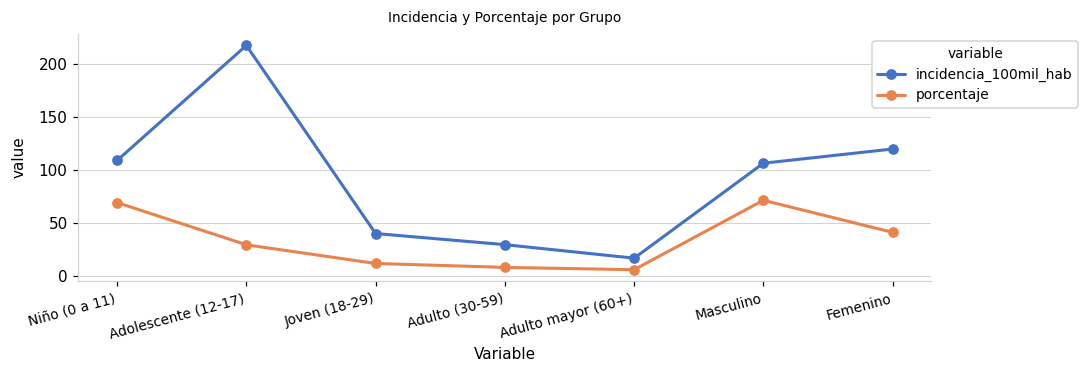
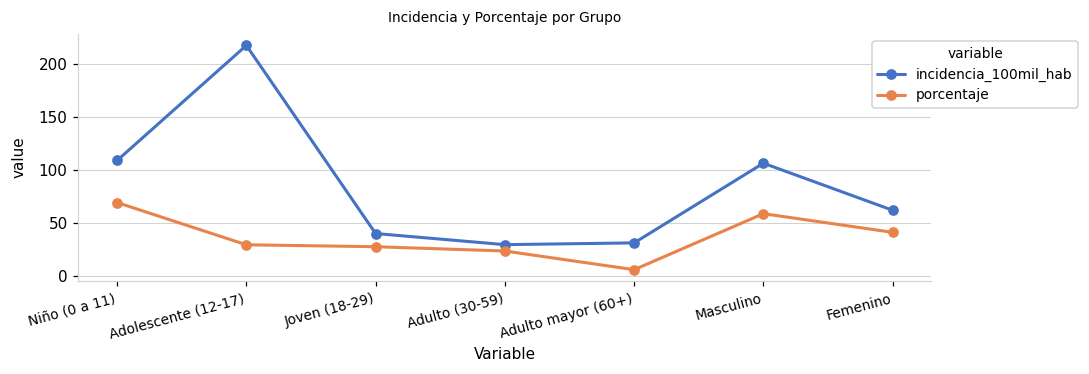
  {
    "incidencia_100mil_hab": {
      "Niño (0 a 11)": 110,
      "Adolescente (12-17)": 220,
      "Joven (18-29)": 40,
      "Adulto (30-59)": 30,
-     "Adulto mayor (60+)": 20,
+     "Adulto mayor (60+)": 30,
      "Masculino": 110,
-     "Femenino": 120
+     "Femenino": 60
    },
    "porcentaje": {
      "Niño (0 a 11)": 70,
      "Adolescente (12-17)": 30,
-     "Joven (18-29)": 10,
-     "Adulto (30-59)": 10,
+     "Joven (18-29)": 30,
+     "Adulto (30-59)": 20,
      "Adulto mayor (60+)": 10,
-     "Masculino": 70,
+     "Masculino": 60,
      "Femenino": 40
    }
  }
